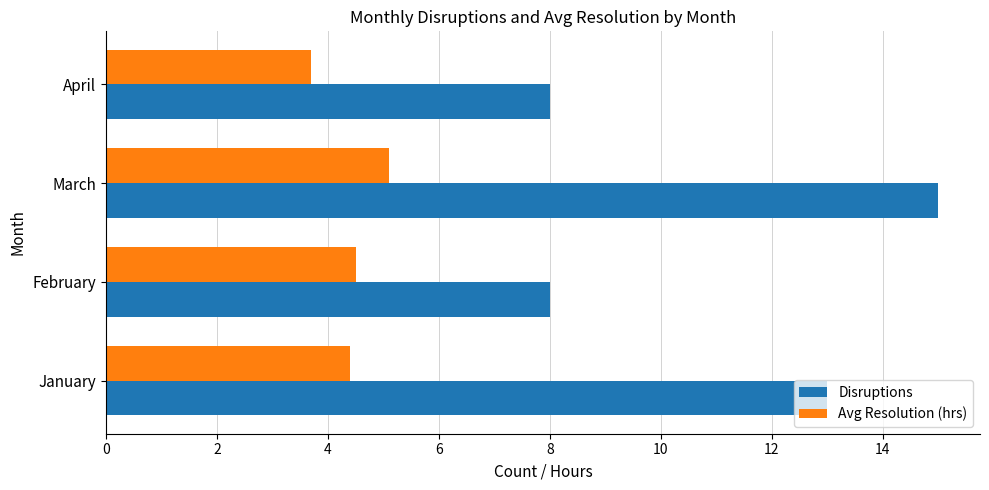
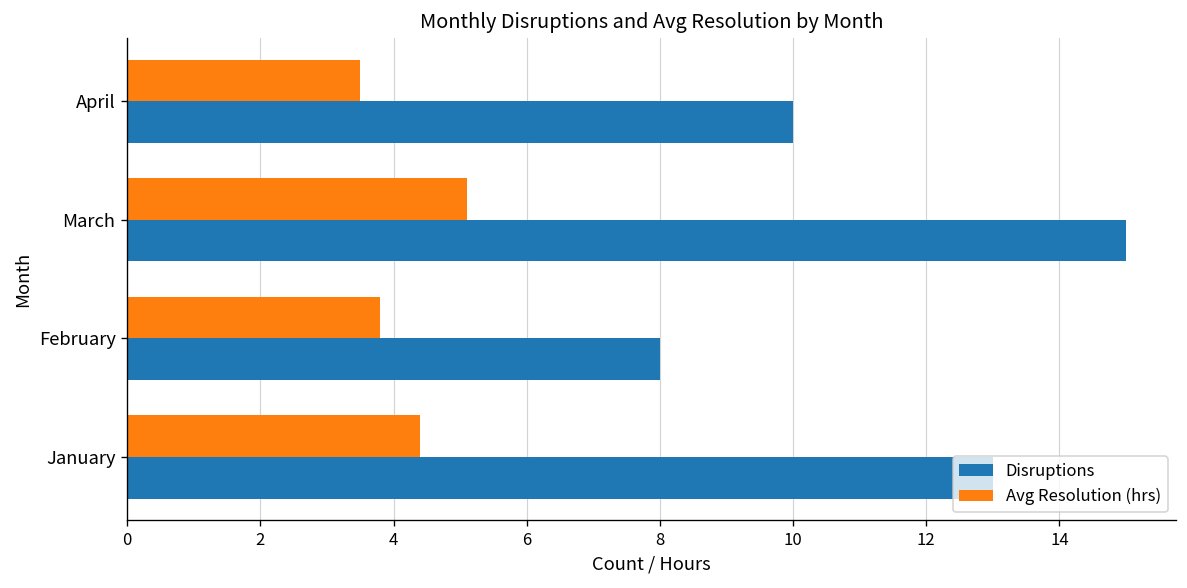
  {
    "Disruptions": {
-     "April": 8,
+     "April": 10,
      "March": 15,
      "February": 8
    },
    "Avg Resolution (hrs)": {
-     "April": 3.7,
+     "April": 3.5,
      "March": 5.1,
-     "February": 4.5,
+     "February": 3.8,
      "January": 4.4
    }
  }
